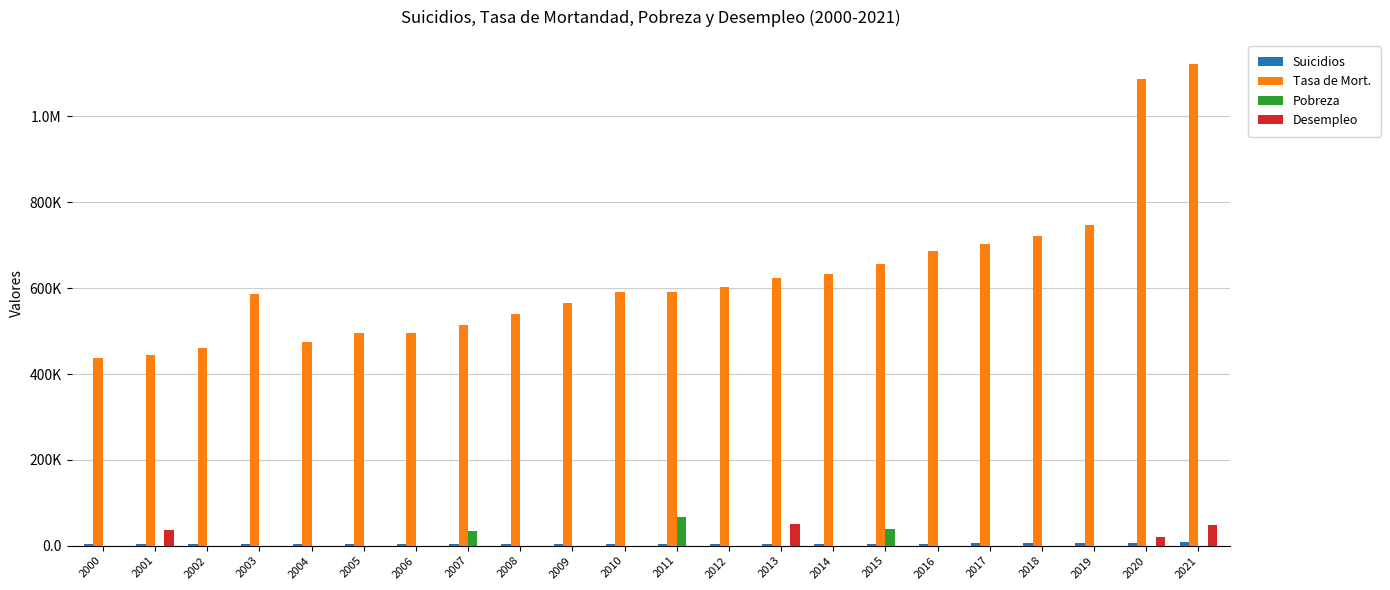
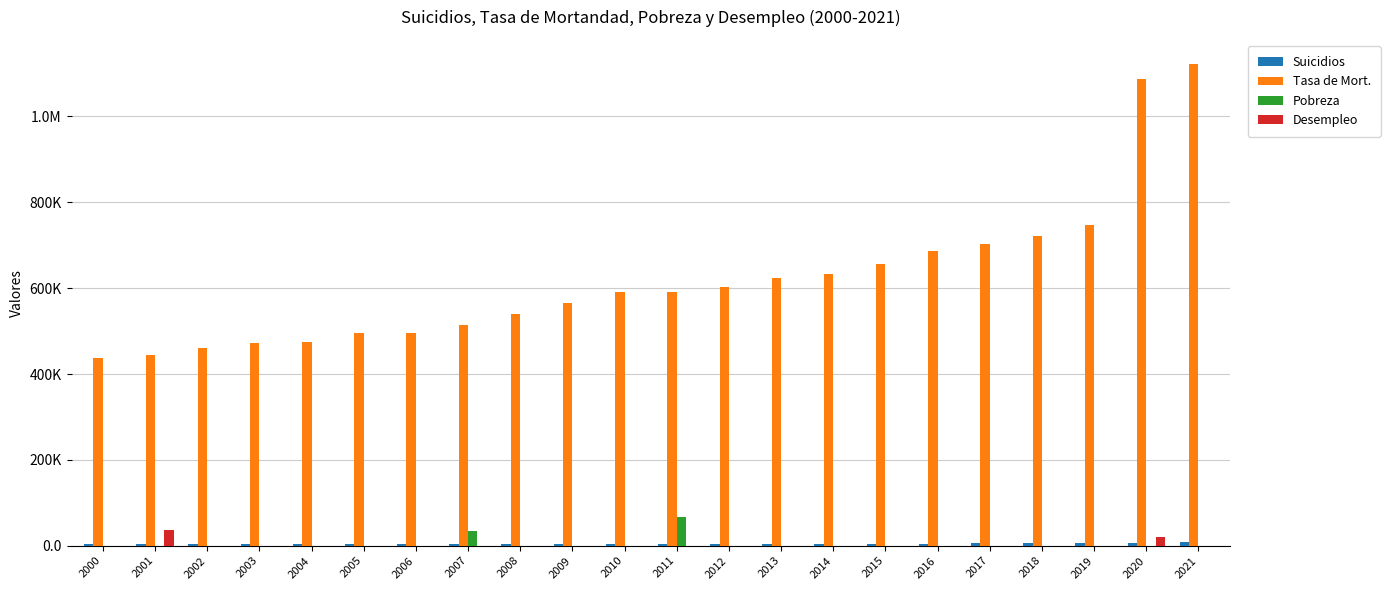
  {
    "Suicidios": {
      "2019": 10000,
      "2020": 10000,
      "2021": 10000
    },
    "Tasa de Mort.": {
      "2000": 440000,
      "2001": 440000,
      "2002": 460000,
-     "2003": 590000,
+     "2003": 470000,
      "2004": 470000,
      "2005": 500000,
      "2006": 490000,
      "2007": 510000,
      "2008": 540000,
      "2009": 560000,
      "2010": 590000,
      "2011": 590000,
      "2012": 600000,
      "2013": 620000,
      "2014": 630000,
      "2015": 660000,
      "2016": 690000,
      "2017": 700000,
      "2018": 720000,
      "2019": 750000,
      "2020": 1090000,
      "2021": 1120000
    },
    "Pobreza": {
      "2007": 30000,
      "2011": 70000,
-     "2015": 40000
+     "2015": 0
    },
    "Desempleo": {
      "2001": 40000,
-     "2013": 50000,
+     "2013": 0,
      "2020": 20000,
-     "2021": 50000
+     "2021": 0
    }
  }
